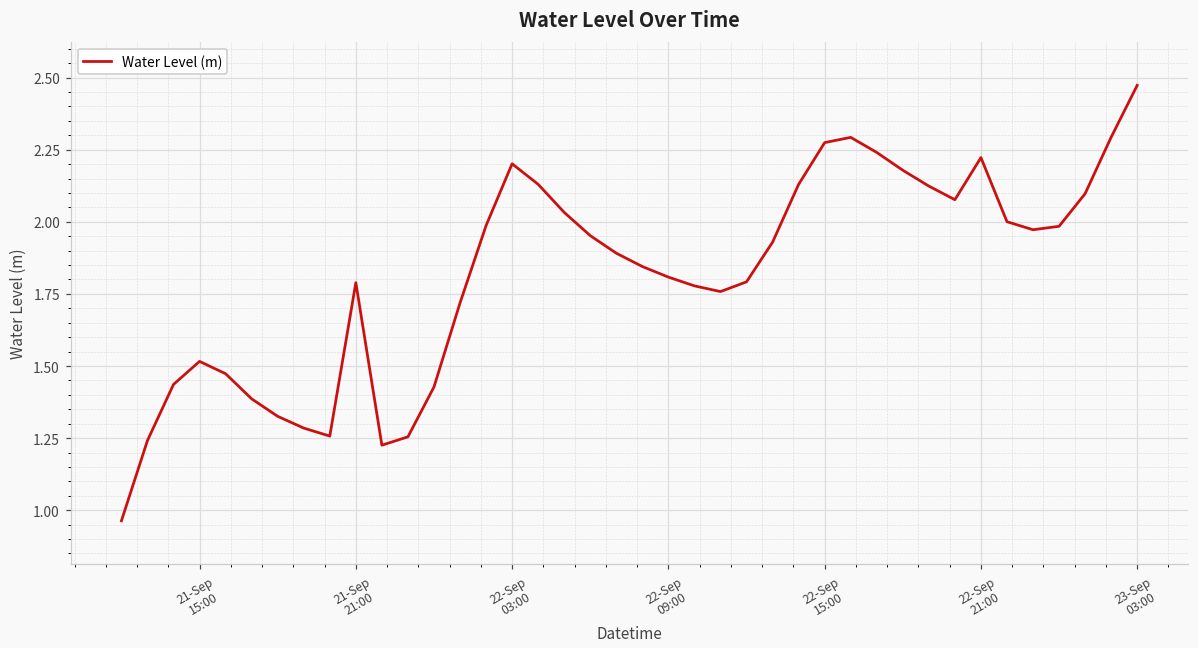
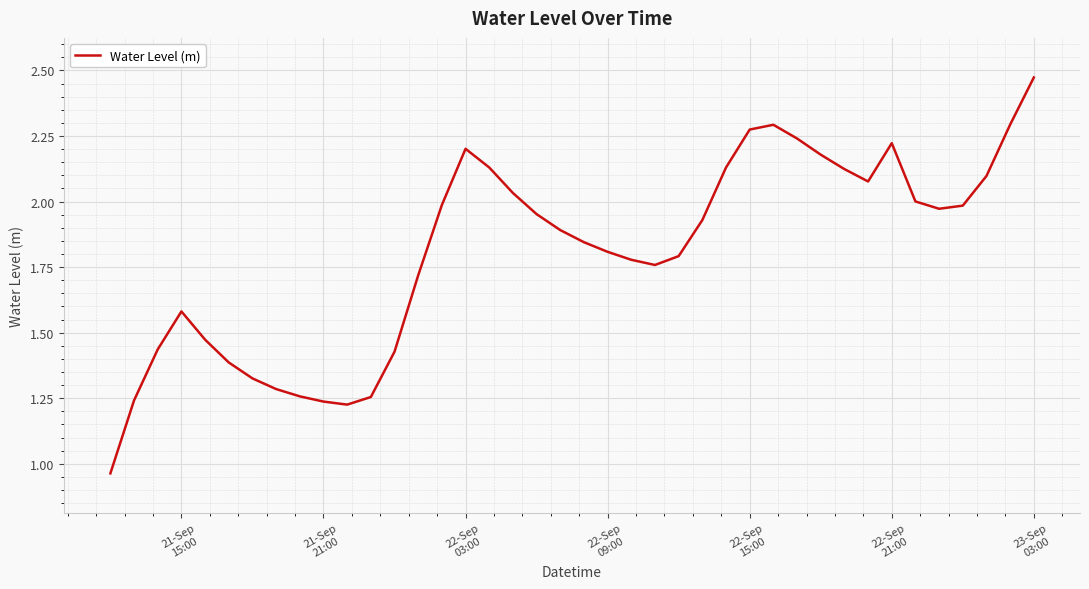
  {
-   "21-Sep 15:00": 1.52,
-   "21-Sep 21:00": 1.79,
+   "21-Sep 15:00": 1.58,
+   "21-Sep 21:00": 1.24,
    "22-Sep 03:00": 2.20,
    "22-Sep 09:00": 1.81,
    "22-Sep 15:00": 2.27,
    "22-Sep 21:00": 2.22,
    "23-Sep 03:00": 2.47
  }
